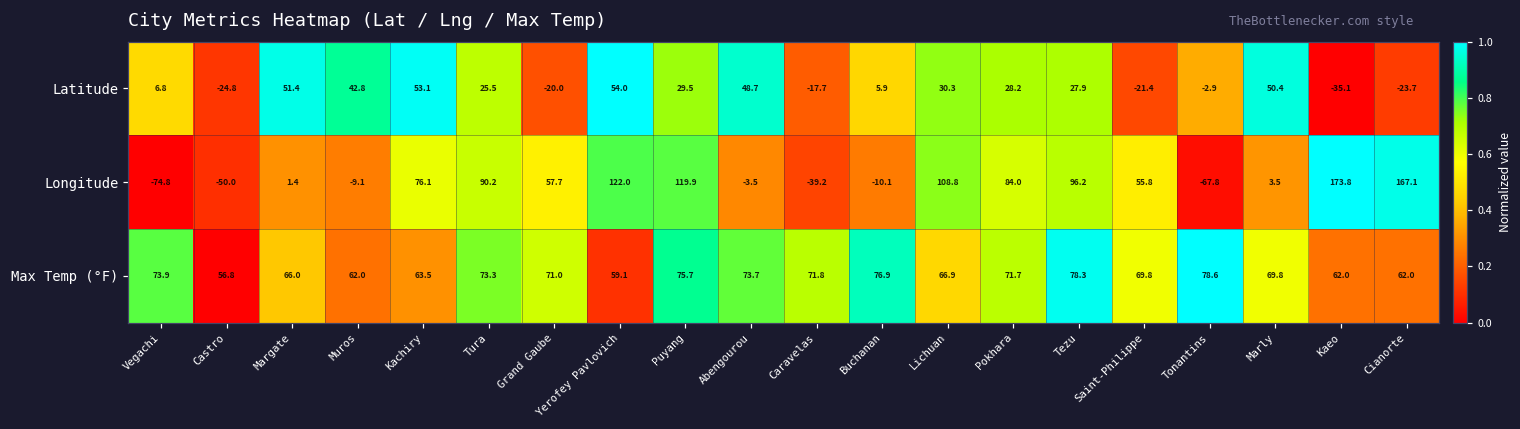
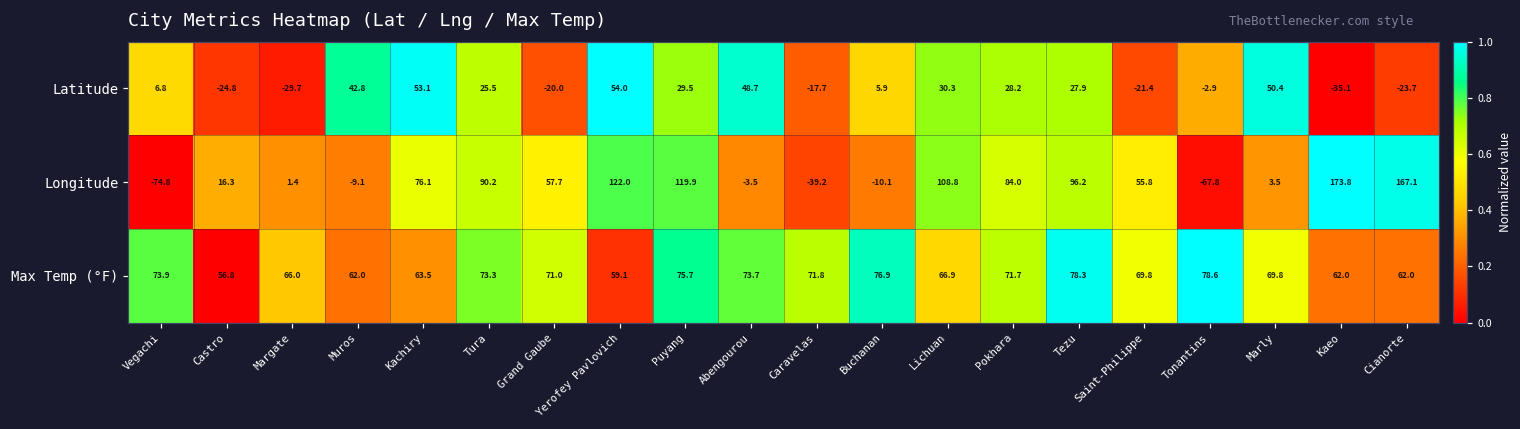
  {
    "Latitude": {
      "Vegachi": 6.8,
      "Castro": -24.8,
-     "Margate": 51.4,
+     "Margate": -29.7,
      "Muros": 42.8,
      "Kachiry": 53.1,
      "Tura": 25.5,
      "Grand Gaube": -20.0,
      "Yerofey Pavlovich": 54.0,
      "Puyang": 29.5,
      "Abengourou": 48.7,
      "Caravelas": -17.7,
      "Buchanan": 5.9,
      "Lichuan": 30.3,
      "Pokhara": 28.2,
      "Tezu": 27.9,
      "Saint-Philippe": -21.4,
      "Tonantins": -2.9,
      "Marly": 50.4,
      "Kaeo": -35.1,
      "Cianorte": -23.7
    },
    "Longitude": {
      "Vegachi": -74.8,
-     "Castro": -50.0,
+     "Castro": 16.3,
      "Margate": 1.4,
      "Muros": -9.1,
      "Kachiry": 76.1,
      "Tura": 90.2,
      "Grand Gaube": 57.7,
      "Yerofey Pavlovich": 122.0,
      "Puyang": 119.9,
      "Abengourou": -3.5,
      "Caravelas": -39.2,
      "Buchanan": -10.1,
      "Lichuan": 108.8,
      "Pokhara": 84.0,
      "Tezu": 96.2,
      "Saint-Philippe": 55.8,
      "Tonantins": -67.8,
      "Marly": 3.5,
      "Kaeo": 173.8,
      "Cianorte": 167.1
    },
    "Max Temp (°F)": {
      "Vegachi": 73.9,
      "Castro": 56.8,
      "Margate": 66.0,
      "Muros": 62.0,
      "Kachiry": 63.5,
      "Tura": 73.3,
      "Grand Gaube": 71.0,
      "Yerofey Pavlovich": 59.1,
      "Puyang": 75.7,
      "Abengourou": 73.7,
      "Caravelas": 71.8,
      "Buchanan": 76.9,
      "Lichuan": 66.9,
      "Pokhara": 71.7,
      "Tezu": 78.3,
      "Saint-Philippe": 69.8,
      "Tonantins": 78.6,
      "Marly": 69.8,
      "Kaeo": 62.0,
      "Cianorte": 62.0
    }
  }
